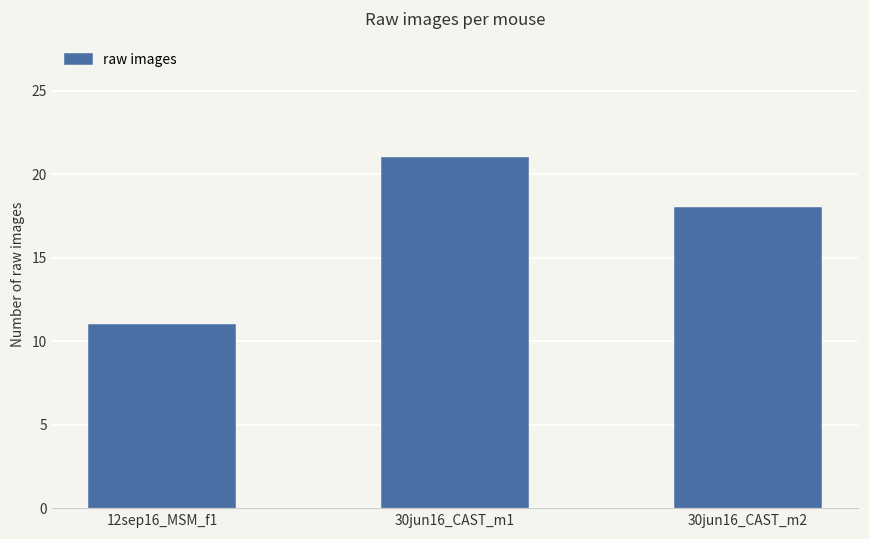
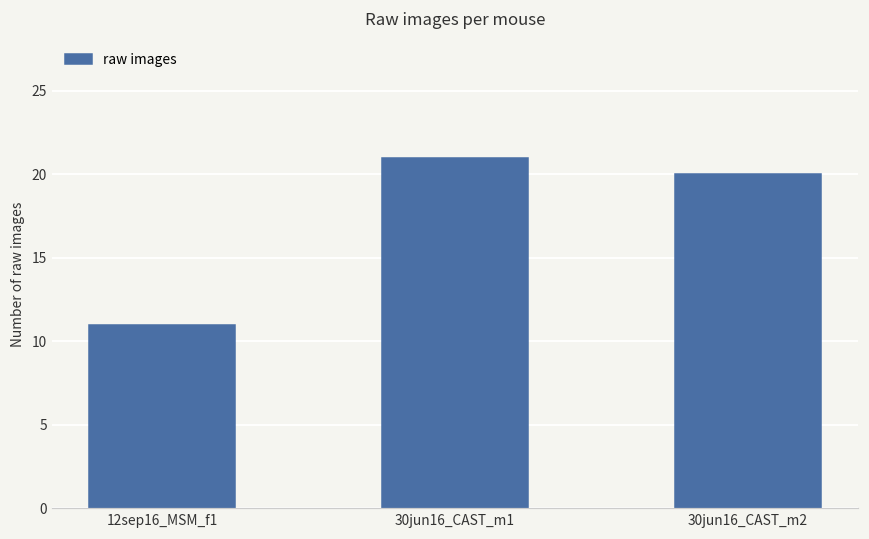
  {
    "12sep16_MSM_f1": 11,
    "30jun16_CAST_m1": 21,
-   "30jun16_CAST_m2": 18
+   "30jun16_CAST_m2": 20
  }
